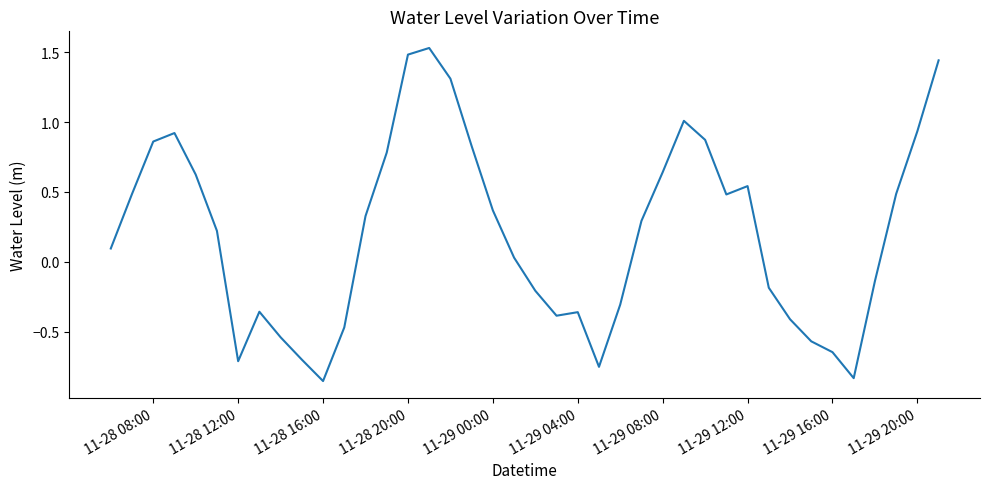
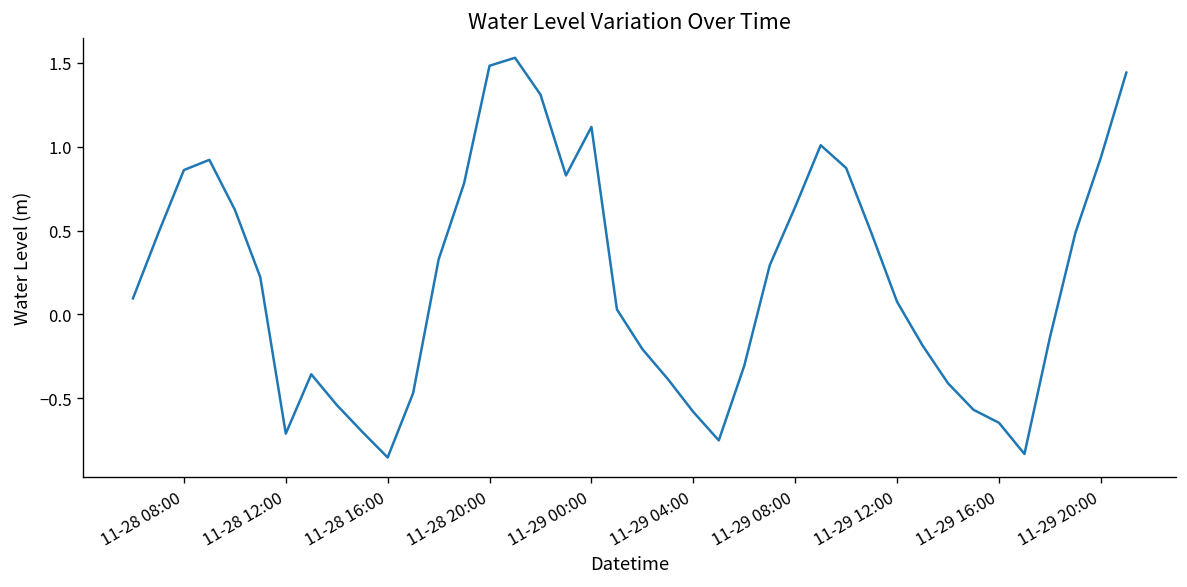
  {
    "11-28 08:00": 0.86,
    "11-28 12:00": -0.71,
    "11-28 16:00": -0.85,
    "11-28 20:00": 1.48,
-   "11-29 00:00": 0.37,
-   "11-29 04:00": -0.36,
+   "11-29 00:00": 1.12,
+   "11-29 04:00": -0.58,
    "11-29 08:00": 0.64,
-   "11-29 12:00": 0.54,
+   "11-29 12:00": 0.08,
    "11-29 16:00": -0.65,
    "11-29 20:00": 0.94
  }
